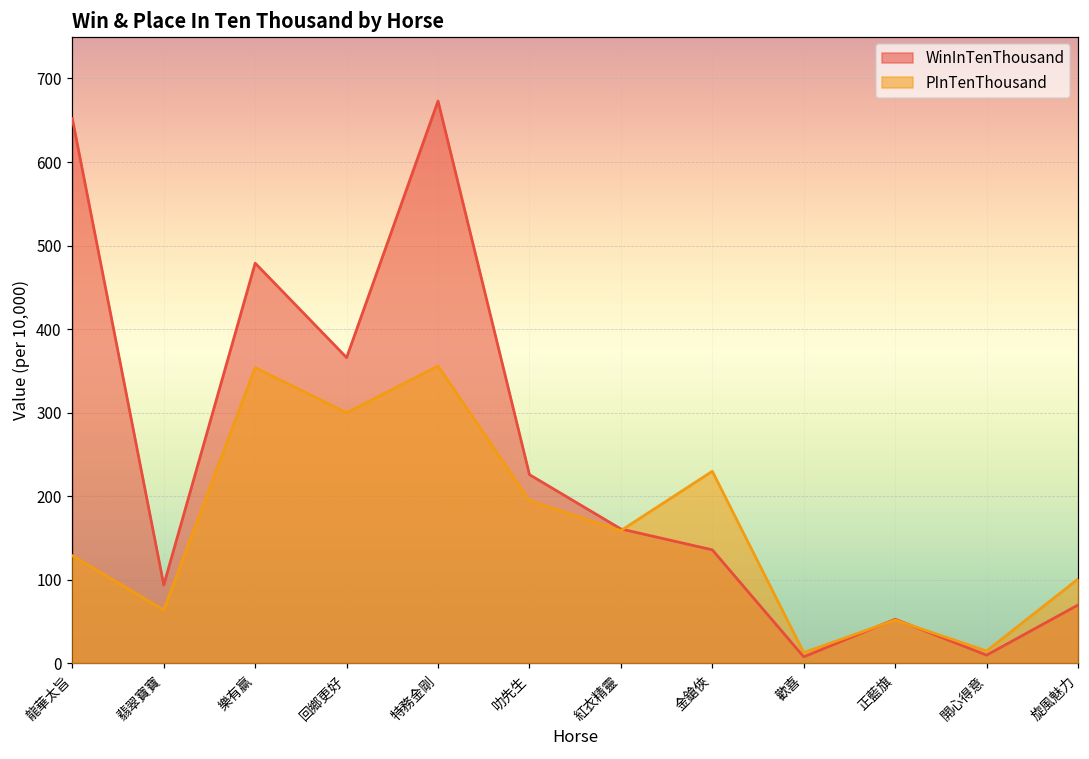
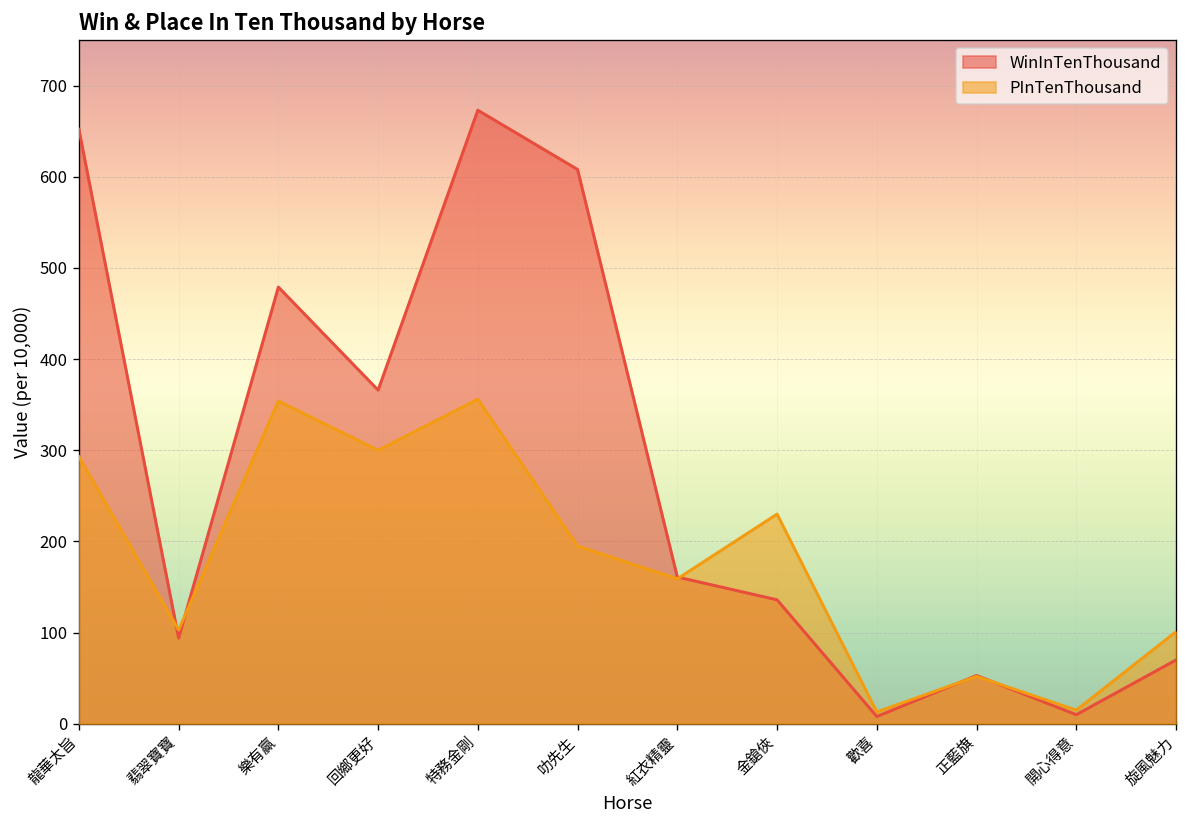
  {
    "WinInTenThousand": {
      "龍華太旨": 650,
      "翡翠寶寶": 90,
      "樂有贏": 480,
      "回鄉更好": 370,
      "特務金剛": 670,
-     "叻先生": 230,
+     "叻先生": 610,
      "金鎗俠": 140,
      "歡喜": 10,
      "開心得意": 10,
      "旋風魅力": 70
    },
    "PInTenThousand": {
-     "龍華太旨": 130,
-     "翡翠寶寶": 60,
+     "龍華太旨": 290,
+     "翡翠寶寶": 100,
      "樂有贏": 350,
      "回鄉更好": 300,
      "特務金剛": 360,
      "叻先生": 200,
      "金鎗俠": 230,
      "歡喜": 10,
      "開心得意": 20,
      "旋風魅力": 100
    }
  }
